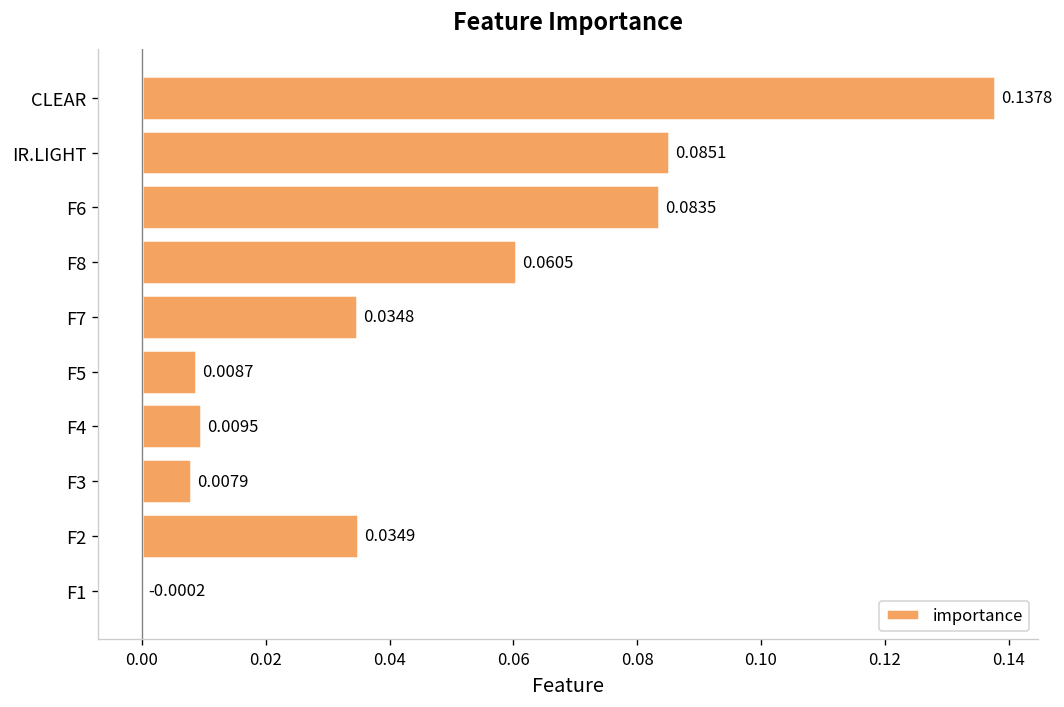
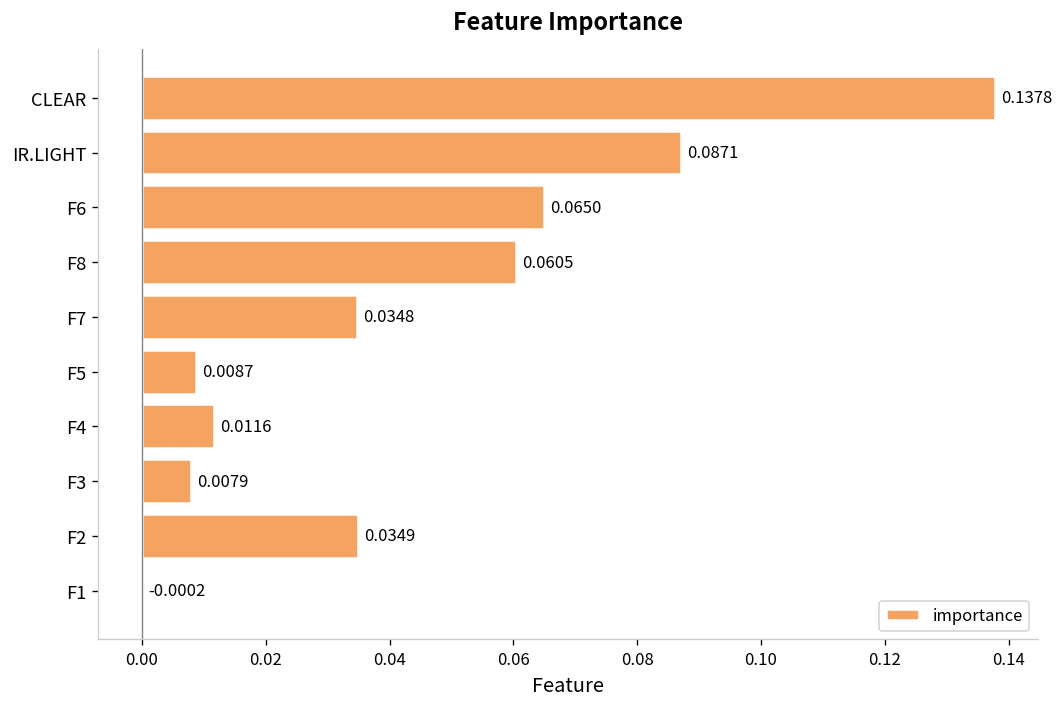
  {
    "CLEAR": 0.1378,
-   "IR.LIGHT": 0.0851,
-   "F6": 0.0835,
+   "IR.LIGHT": 0.0871,
+   "F6": 0.0650,
    "F8": 0.0605,
    "F7": 0.0348,
    "F5": 0.0087,
-   "F4": 0.0095,
+   "F4": 0.0116,
    "F3": 0.0079,
    "F2": 0.0349,
    "F1": -0.0002
  }
